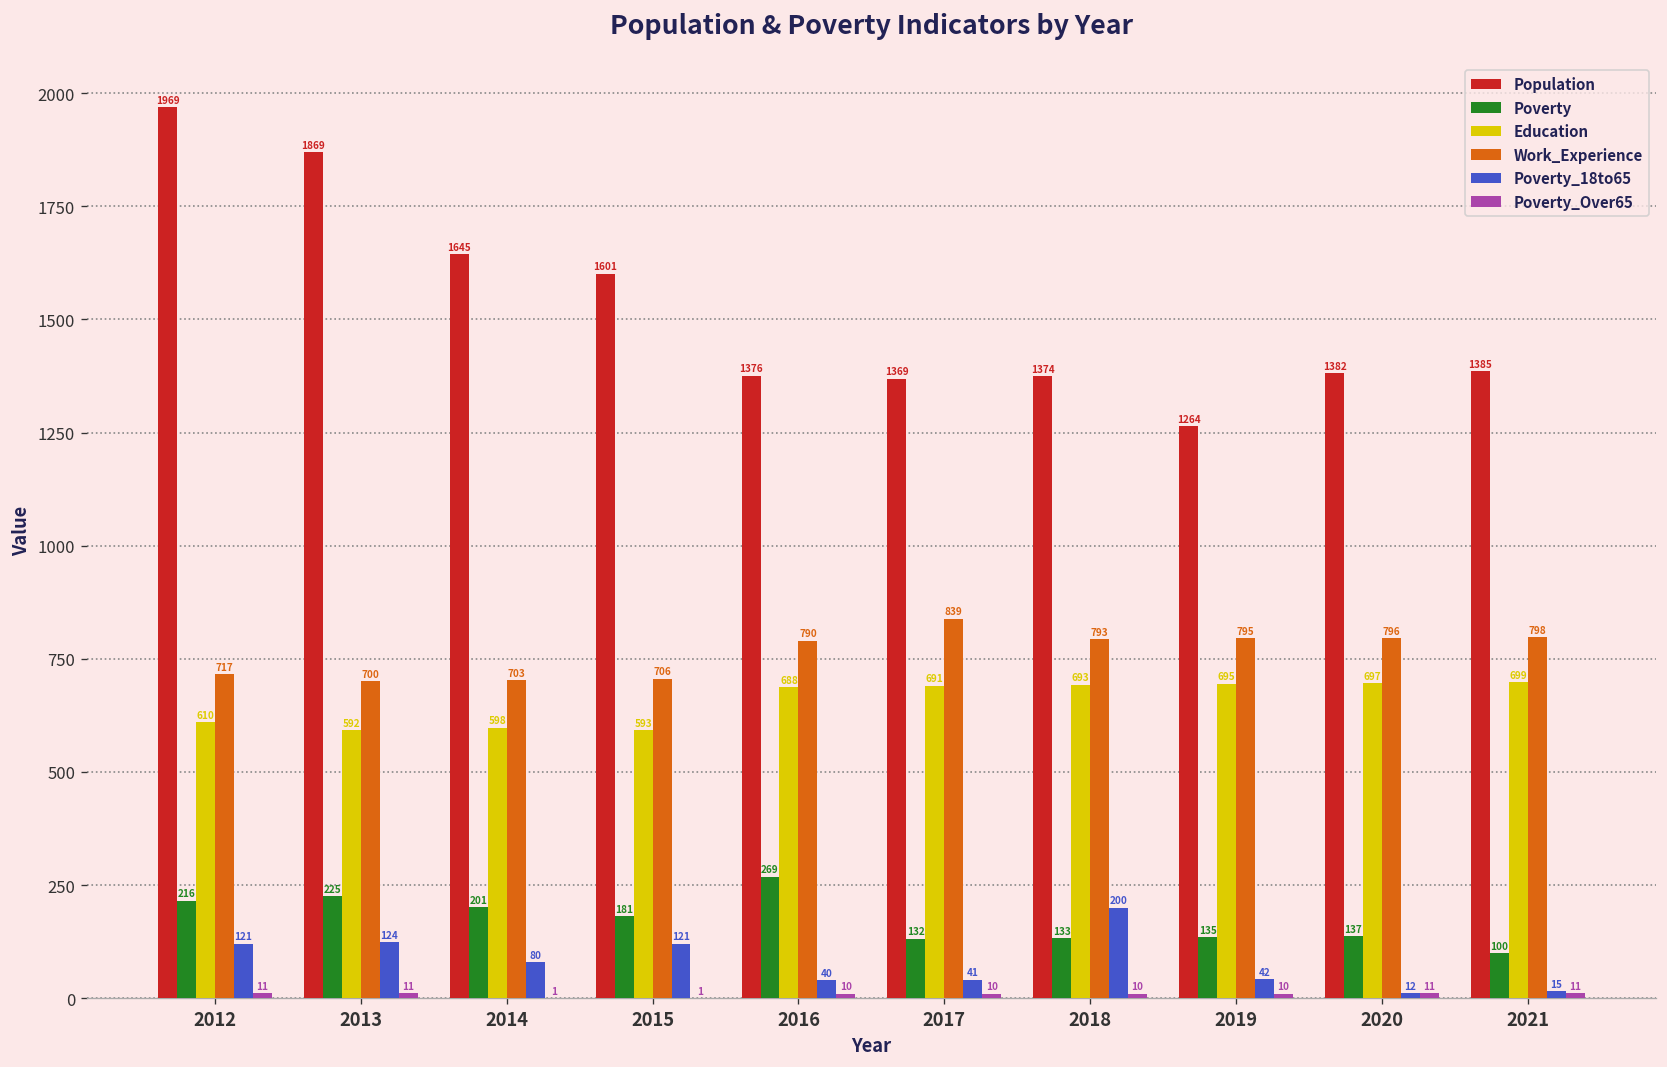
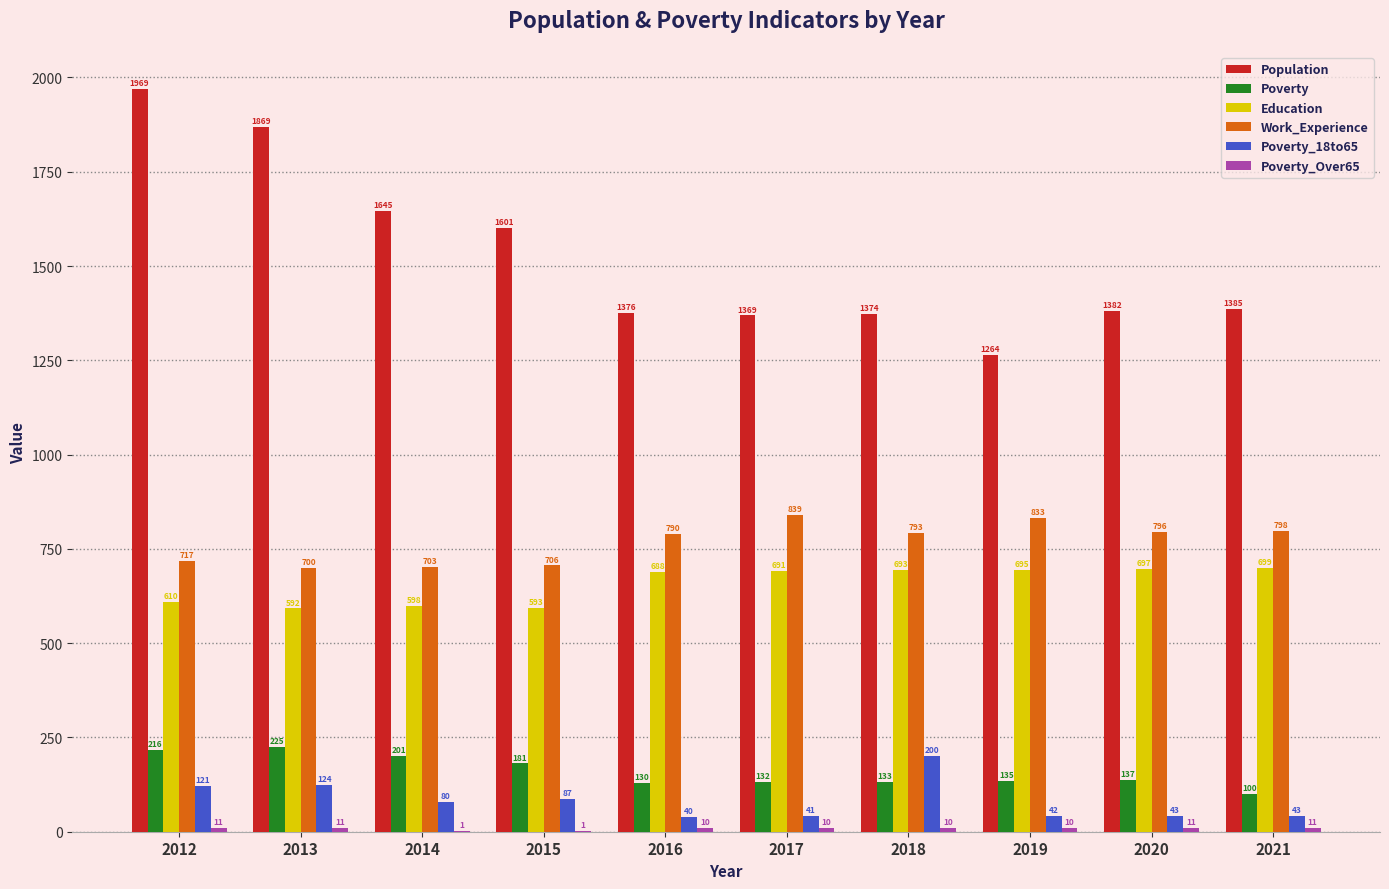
  {
    "Population": {
      "2012": 1969,
      "2013": 1869,
      "2014": 1645,
      "2015": 1601,
      "2016": 1376,
      "2017": 1369,
      "2018": 1374,
      "2019": 1264,
      "2020": 1382,
      "2021": 1385
    },
    "Poverty": {
      "2012": 216,
      "2013": 225,
      "2014": 201,
      "2015": 181,
-     "2016": 269,
+     "2016": 130,
      "2017": 132,
      "2018": 133,
      "2019": 135,
      "2020": 137,
      "2021": 100
    },
    "Education": {
      "2012": 610,
      "2013": 592,
      "2014": 598,
      "2015": 593,
      "2016": 688,
      "2017": 691,
      "2018": 693,
      "2019": 695,
      "2020": 697,
      "2021": 699
    },
    "Work_Experience": {
      "2012": 717,
      "2013": 700,
      "2014": 703,
      "2015": 706,
      "2016": 790,
      "2017": 839,
      "2018": 793,
-     "2019": 795,
+     "2019": 833,
      "2020": 796,
      "2021": 798
    },
    "Poverty_18to65": {
      "2012": 121,
      "2013": 124,
      "2014": 80,
-     "2015": 121,
+     "2015": 87,
      "2016": 40,
      "2017": 41,
      "2018": 200,
      "2019": 42,
-     "2020": 12,
-     "2021": 15
+     "2020": 43,
+     "2021": 43
    },
    "Poverty_Over65": {
      "2012": 11,
      "2013": 11,
      "2014": 1,
      "2015": 1,
      "2016": 10,
      "2017": 10,
      "2018": 10,
      "2019": 10,
      "2020": 11,
      "2021": 11
    }
  }
